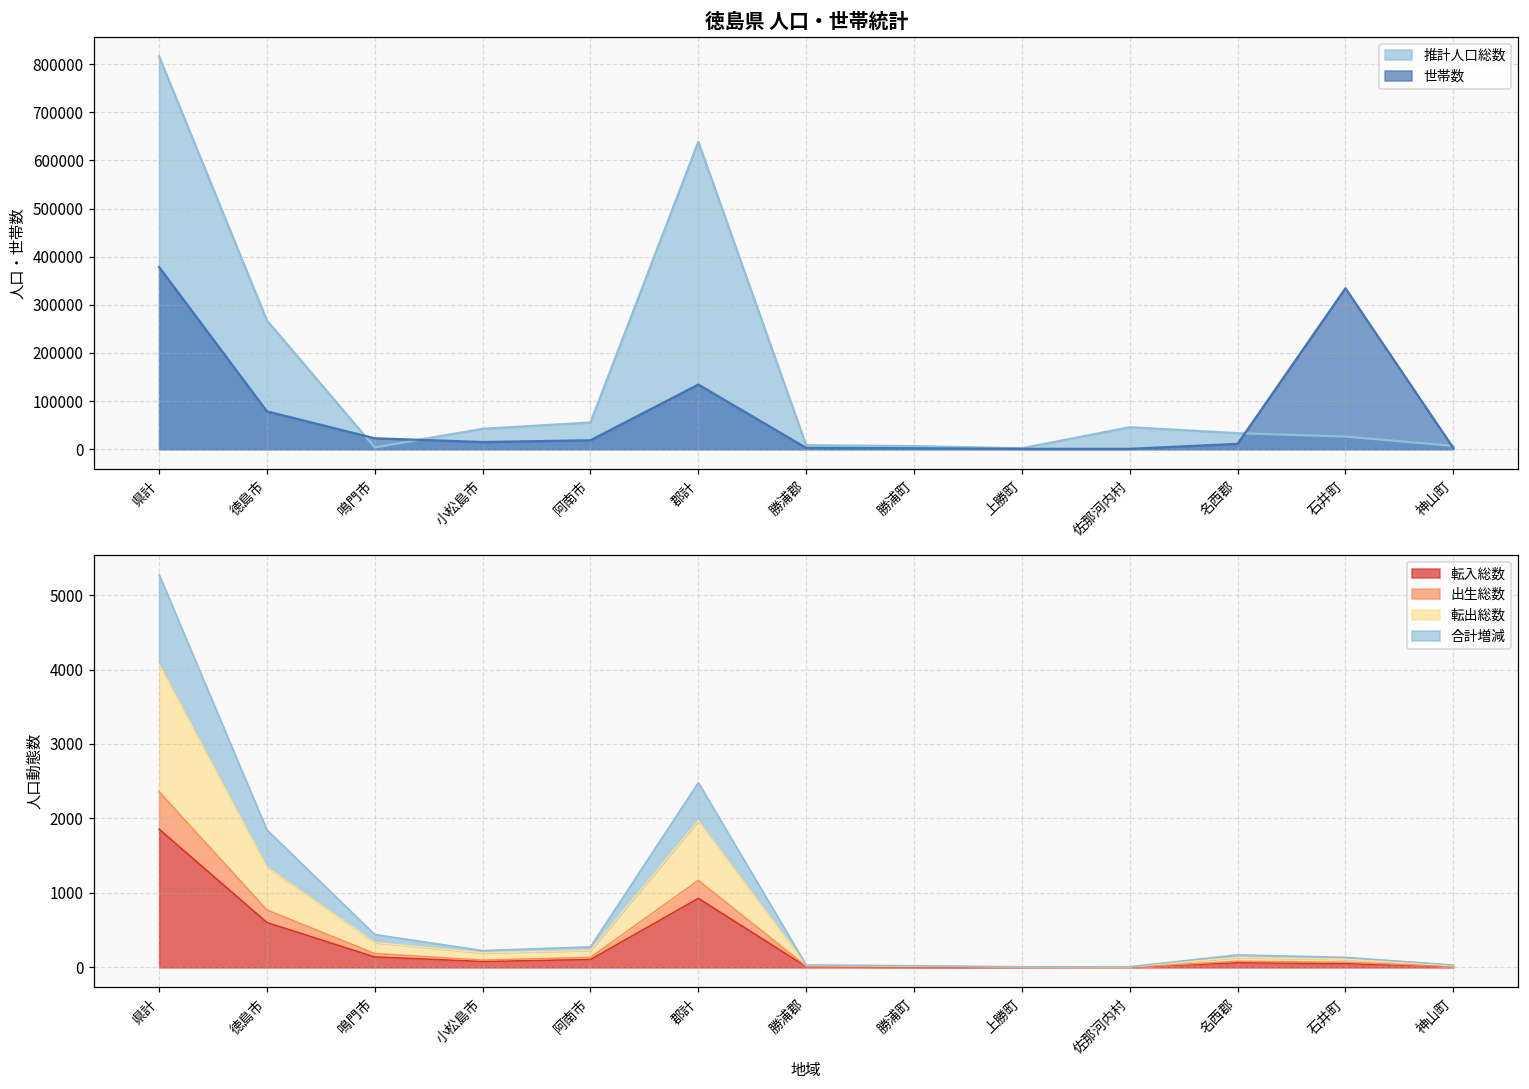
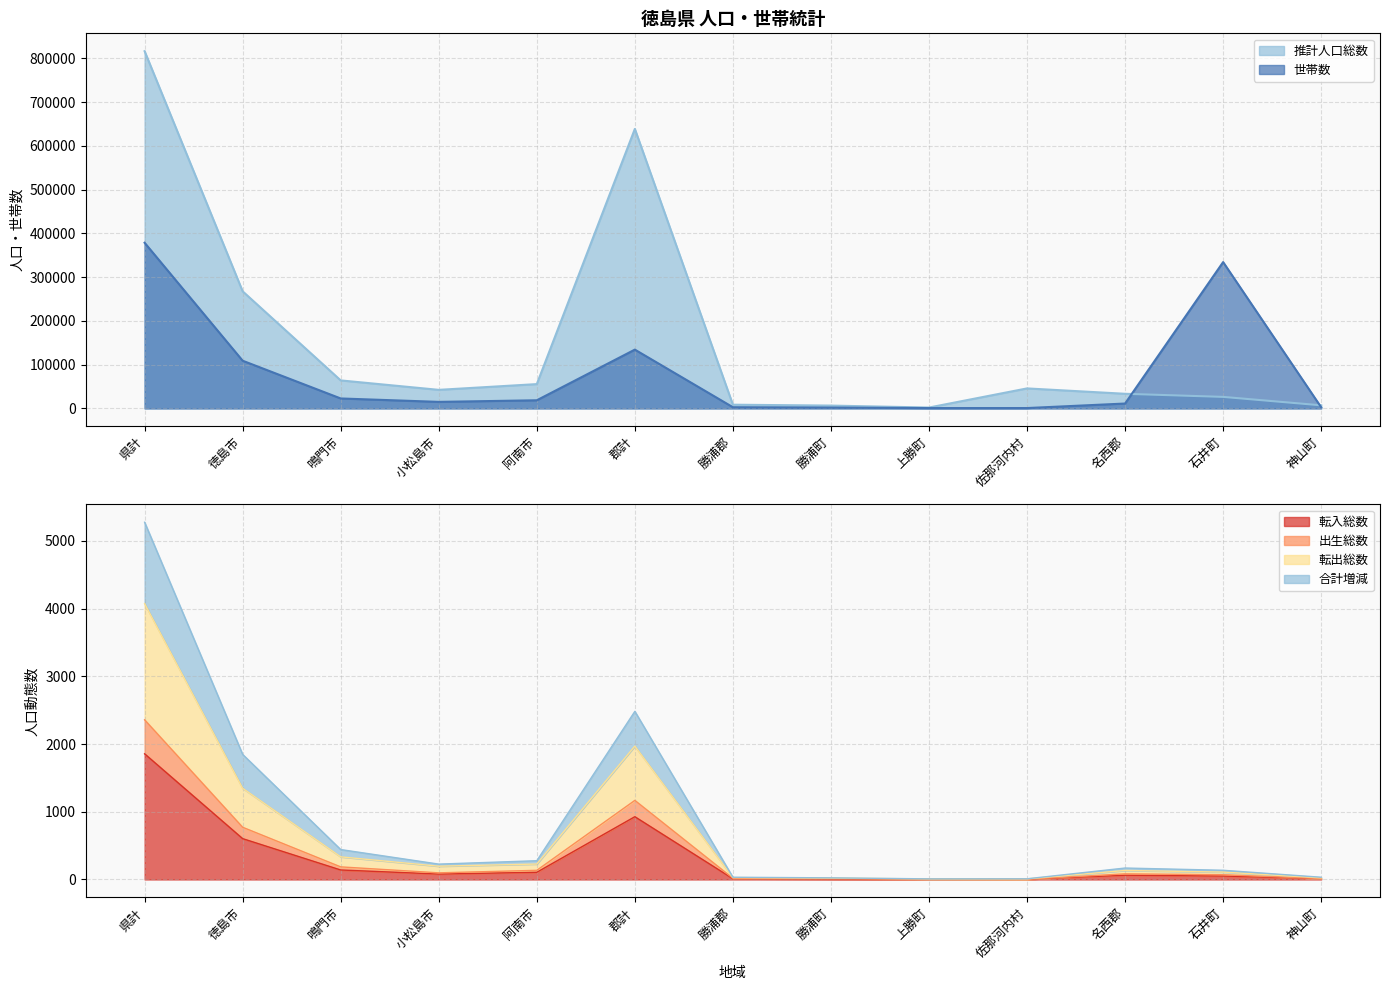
  {
    "徳島県 人口・世帯統計": {
      "推計人口総数": {
        "県計": 820000,
        "徳島市": 270000,
-       "鳴門市": 0,
+       "鳴門市": 60000,
        "小松島市": 40000,
        "阿南市": 60000,
        "郡計": 640000,
        "佐那河内村": 50000,
        "名西郡": 30000,
        "石井町": 30000
      },
      "世帯数": {
        "県計": 380000,
-       "徳島市": 80000,
+       "徳島市": 110000,
        "鳴門市": 20000,
        "小松島市": 10000,
        "阿南市": 20000,
        "郡計": 130000,
        "佐那河内村": 0,
        "名西郡": 10000,
        "石井町": 330000
      }
    }
  }
